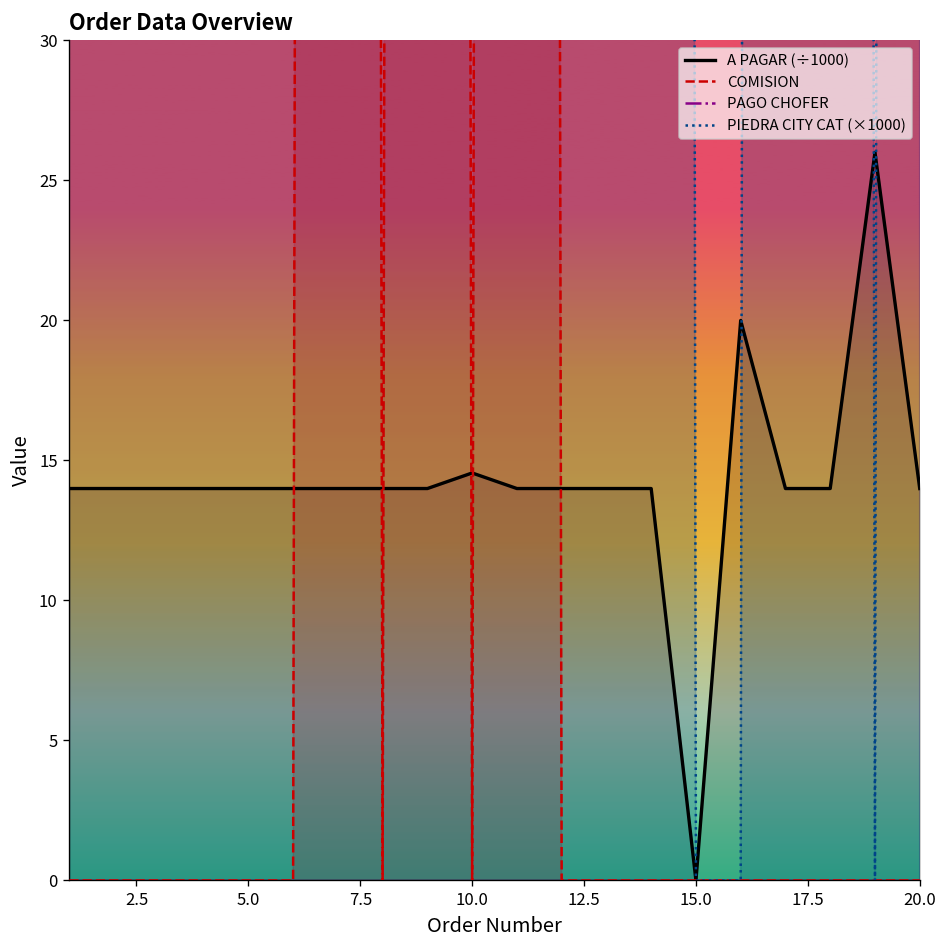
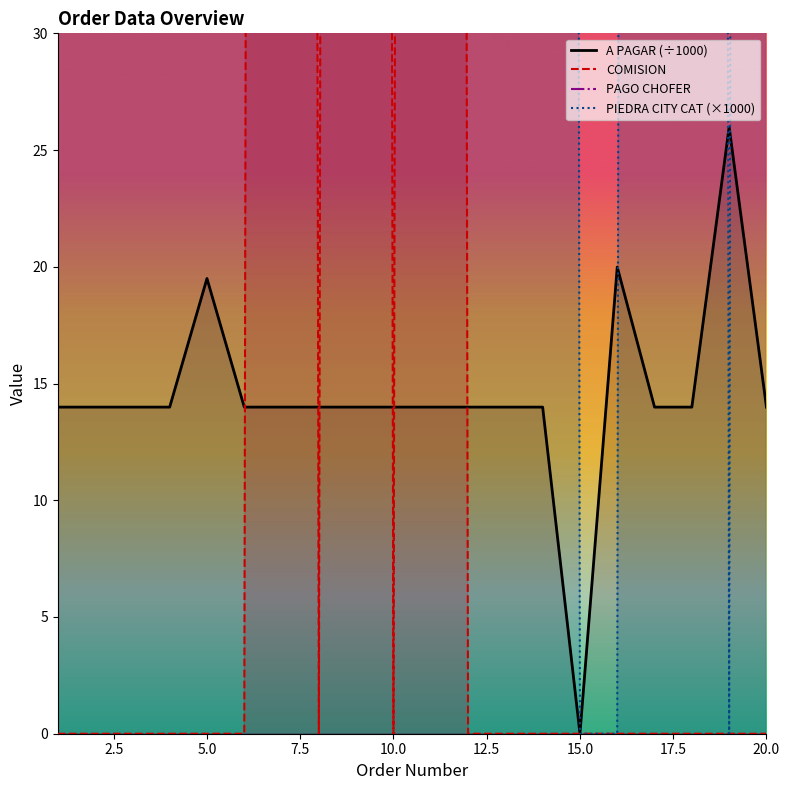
  {
    "A PAGAR (÷1000)": {
-     "5.0": 14.0,
-     "10.0": 14.5,
+     "5.0": 19.5,
+     "10.0": 14.0,
      "20.0": 14.0
    },
    "COMISION": {
      "5.0": 0.0,
      "10.0": 0.0,
      "20.0": 0.0
    }
  }
